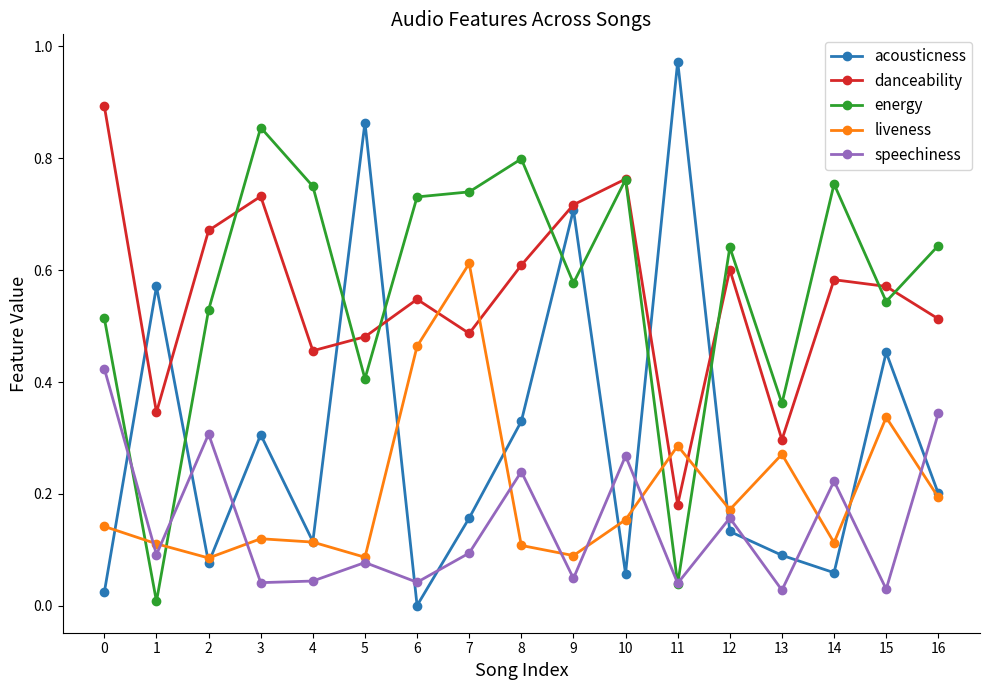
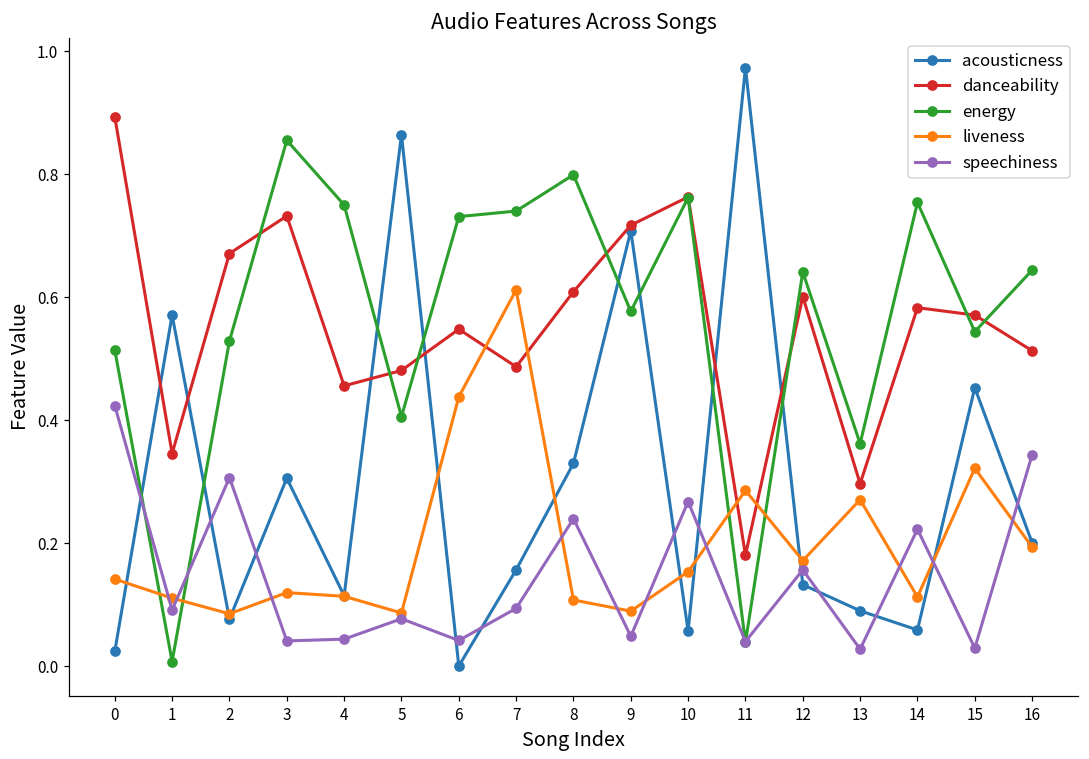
  {
    "acousticness": {
      "0": 0.02,
      "1": 0.57,
      "2": 0.08,
      "3": 0.31,
      "5": 0.86,
      "6": 0.00,
      "7": 0.16,
      "8": 0.33,
      "9": 0.71,
      "10": 0.06,
      "11": 0.97,
      "12": 0.13,
      "13": 0.09,
      "14": 0.06,
      "15": 0.45,
      "16": 0.20
    },
    "danceability": {
      "0": 0.89,
      "1": 0.35,
      "2": 0.67,
      "3": 0.73,
      "4": 0.46,
      "5": 0.48,
      "6": 0.55,
      "7": 0.49,
      "8": 0.61,
      "9": 0.72,
      "11": 0.18,
      "12": 0.60,
      "13": 0.30,
      "14": 0.58,
      "15": 0.57,
      "16": 0.51
    },
    "energy": {
      "0": 0.51,
      "1": 0.01,
      "2": 0.53,
      "3": 0.86,
      "4": 0.75,
      "5": 0.41,
      "6": 0.73,
      "7": 0.74,
      "8": 0.80,
      "9": 0.58,
      "12": 0.64,
      "13": 0.36,
      "14": 0.75,
      "15": 0.54,
      "16": 0.64
    },
    "liveness": {
      "0": 0.14,
      "1": 0.11,
      "2": 0.09,
      "3": 0.12,
      "5": 0.09,
-     "6": 0.46,
+     "6": 0.44,
      "7": 0.61,
      "8": 0.11,
      "9": 0.09,
      "10": 0.15,
      "11": 0.29,
      "12": 0.17,
      "13": 0.27,
      "14": 0.11,
-     "15": 0.34,
+     "15": 0.32,
      "16": 0.19
    },
    "speechiness": {
      "0": 0.42,
      "1": 0.09,
      "2": 0.31,
      "3": 0.04,
      "4": 0.04,
      "5": 0.08,
      "6": 0.04,
      "7": 0.09,
      "8": 0.24,
      "9": 0.05,
      "10": 0.27,
      "12": 0.16,
      "13": 0.03,
      "14": 0.22,
      "15": 0.03,
      "16": 0.34
    }
  }
